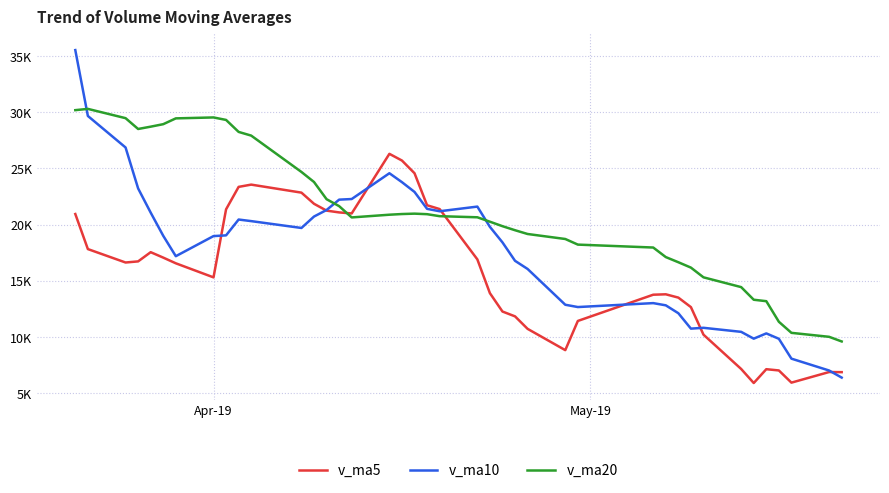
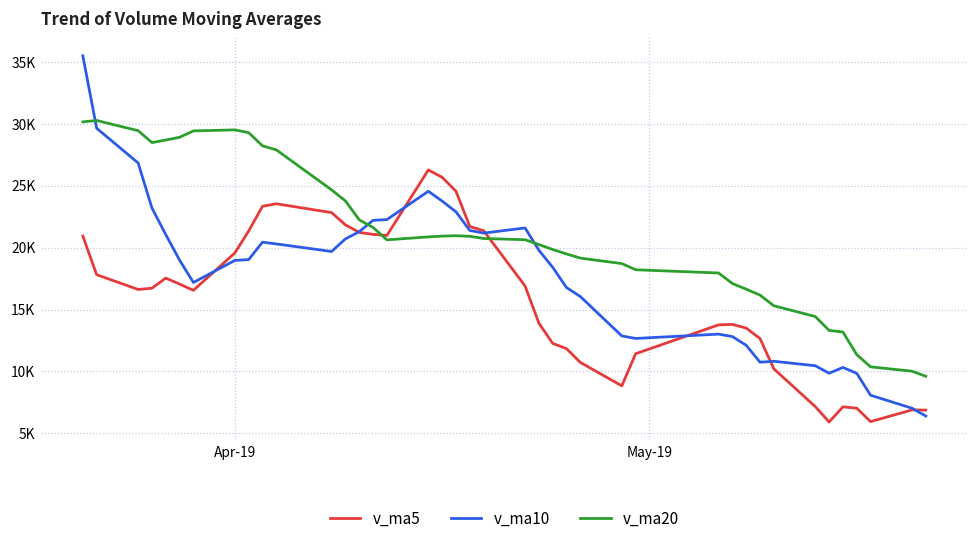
  {
    "v_ma5": {
-     "Apr-19": 15300
+     "Apr-19": 19600
    },
    "v_ma10": {
      "Apr-19": 19000
    },
    "v_ma20": {
      "Apr-19": 29500
    }
  }
